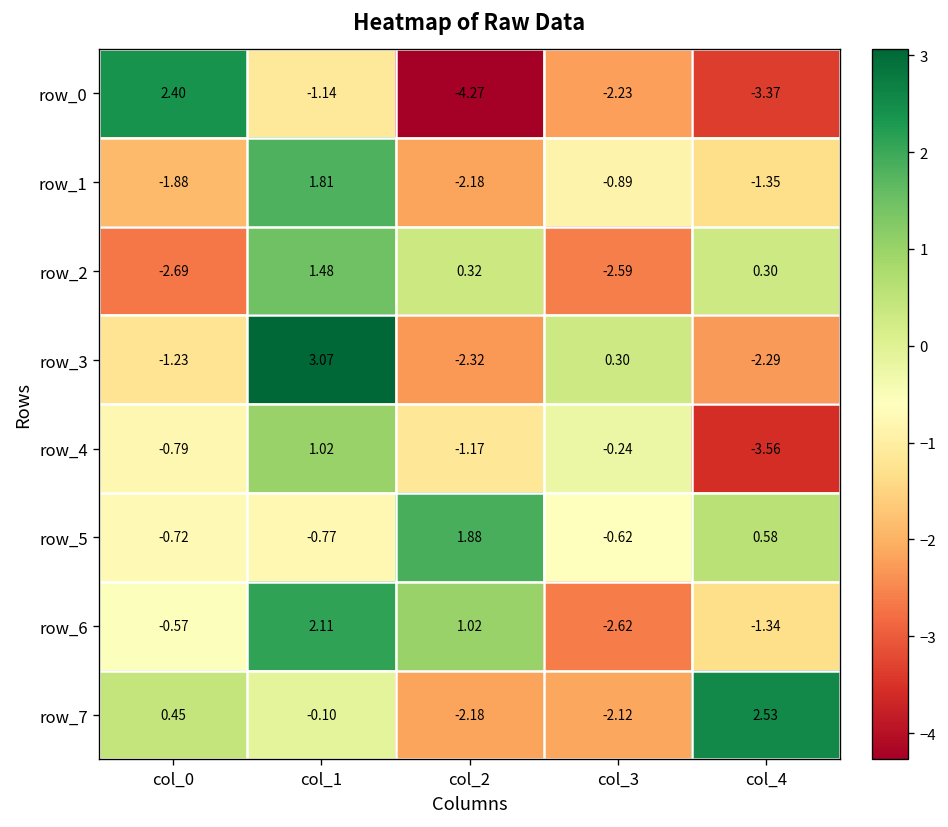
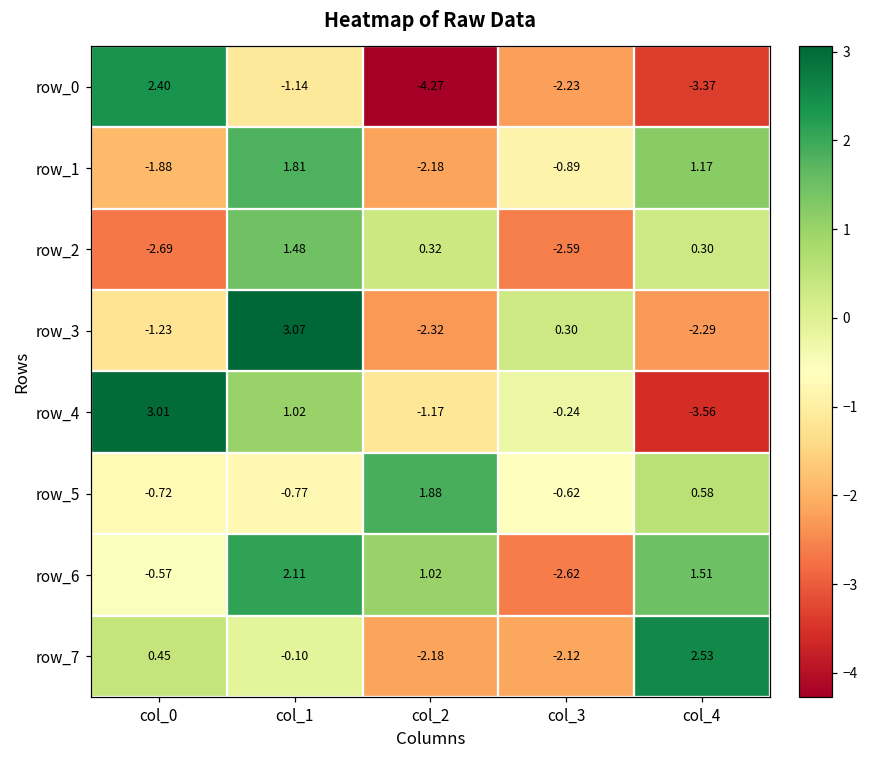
  {
    "row_0": {
      "col_0": 2.40,
      "col_1": -1.14,
      "col_2": -4.27,
      "col_3": -2.23,
      "col_4": -3.37
    },
    "row_1": {
      "col_0": -1.88,
      "col_1": 1.81,
      "col_2": -2.18,
      "col_3": -0.89,
-     "col_4": -1.35
+     "col_4": 1.17
    },
    "row_2": {
      "col_0": -2.69,
      "col_1": 1.48,
      "col_2": 0.32,
      "col_3": -2.59,
      "col_4": 0.30
    },
    "row_3": {
      "col_0": -1.23,
      "col_1": 3.07,
      "col_2": -2.32,
      "col_3": 0.30,
      "col_4": -2.29
    },
    "row_4": {
-     "col_0": -0.79,
+     "col_0": 3.01,
      "col_1": 1.02,
      "col_2": -1.17,
      "col_3": -0.24,
      "col_4": -3.56
    },
    "row_5": {
      "col_0": -0.72,
      "col_1": -0.77,
      "col_2": 1.88,
      "col_3": -0.62,
      "col_4": 0.58
    },
    "row_6": {
      "col_0": -0.57,
      "col_1": 2.11,
      "col_2": 1.02,
      "col_3": -2.62,
-     "col_4": -1.34
+     "col_4": 1.51
    },
    "row_7": {
      "col_0": 0.45,
      "col_1": -0.10,
      "col_2": -2.18,
      "col_3": -2.12,
      "col_4": 2.53
    }
  }
